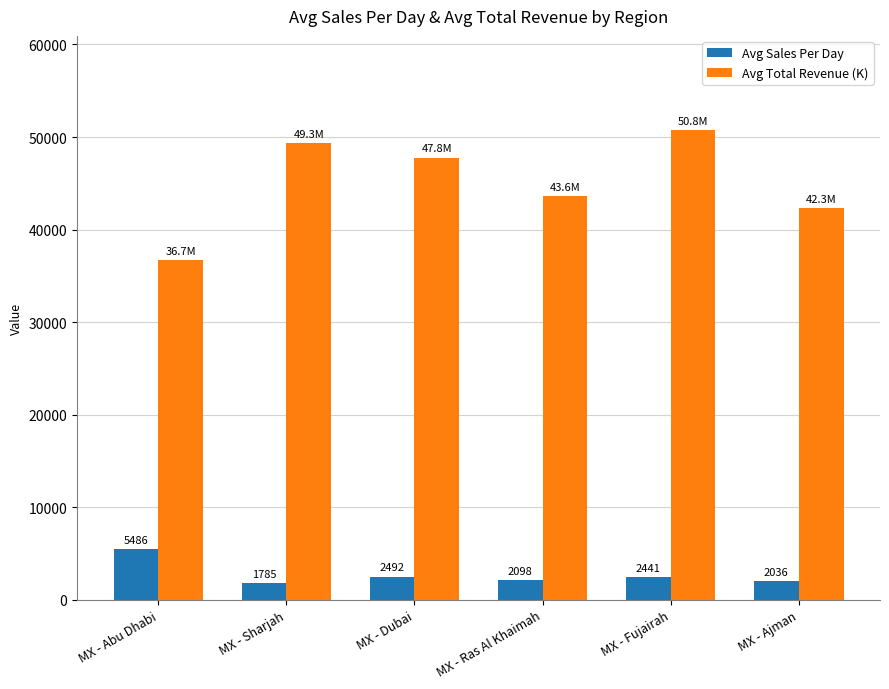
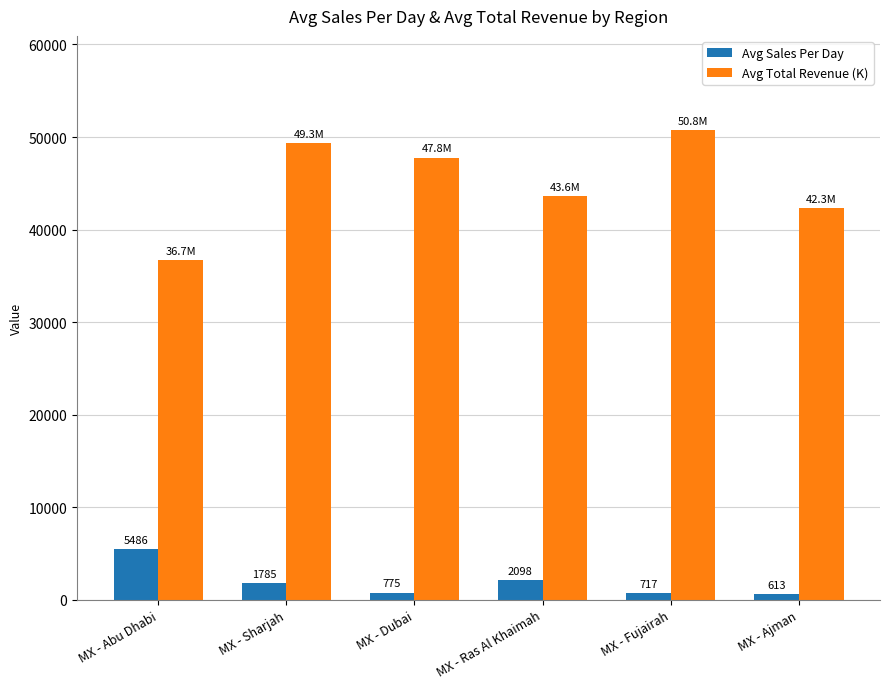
  {
    "Avg Sales Per Day": {
      "MX - Abu Dhabi": "5486",
      "MX - Sharjah": "1785",
-     "MX - Dubai": "2492",
+     "MX - Dubai": "775",
      "MX - Ras Al Khaimah": "2098",
-     "MX - Fujairah": "2441",
-     "MX - Ajman": "2036"
+     "MX - Fujairah": "717",
+     "MX - Ajman": "613"
    },
    "Avg Total Revenue (K)": {
      "MX - Abu Dhabi": "36.7M",
      "MX - Sharjah": "49.3M",
      "MX - Dubai": "47.8M",
      "MX - Ras Al Khaimah": "43.6M",
      "MX - Fujairah": "50.8M",
      "MX - Ajman": "42.3M"
    }
  }
